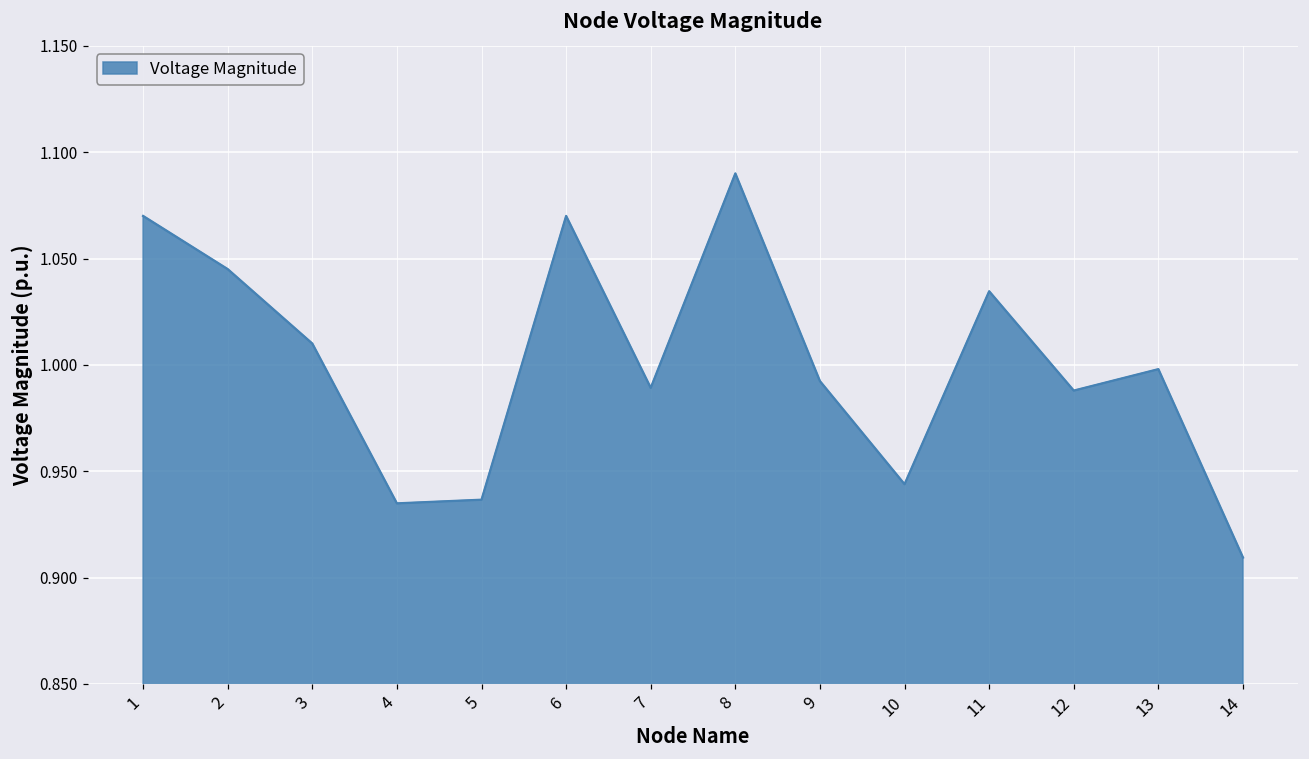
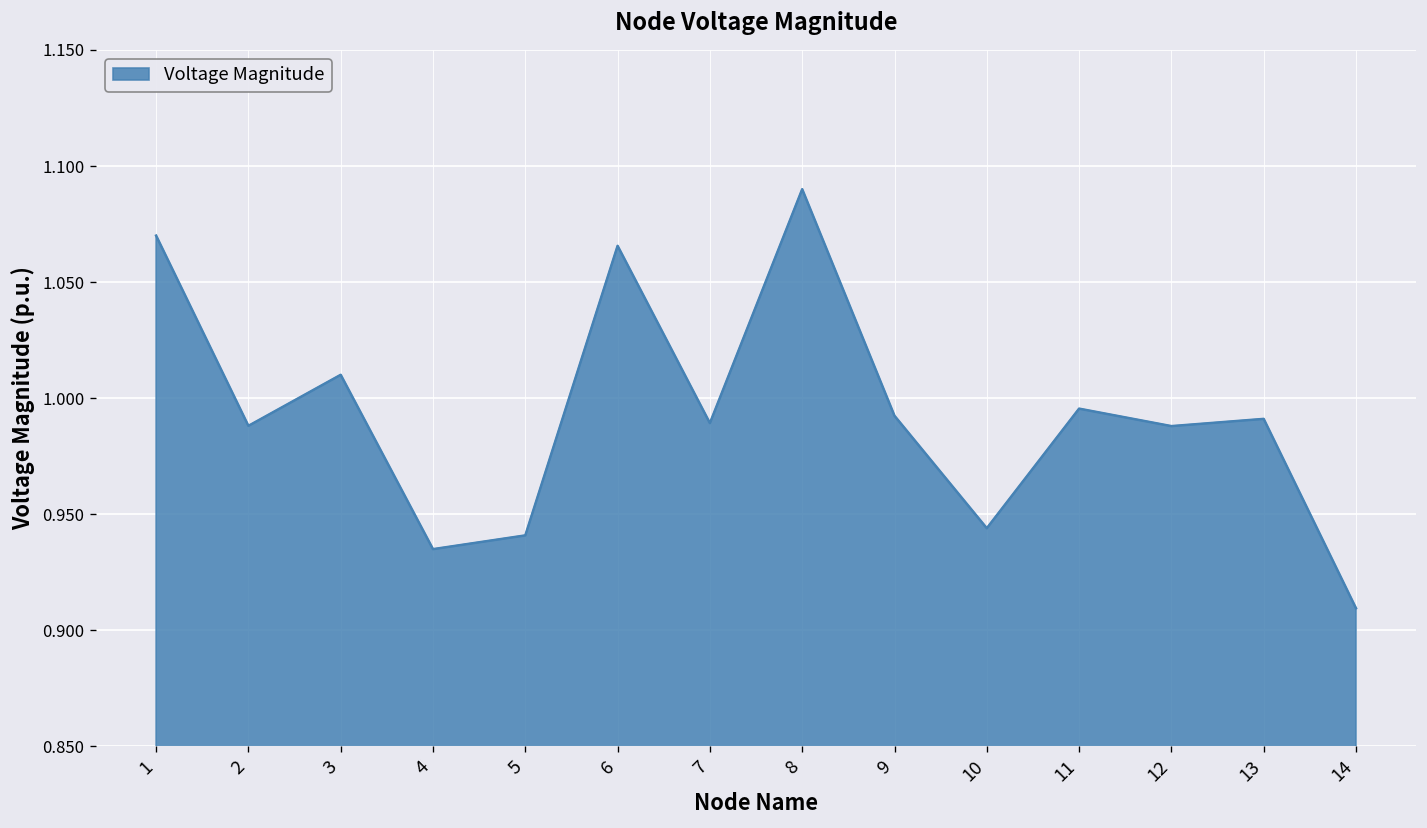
  {
    "1": 1.070,
-   "2": 1.045,
+   "2": 0.988,
    "3": 1.010,
    "4": 0.935,
-   "5": 0.937,
-   "6": 1.070,
+   "5": 0.941,
+   "6": 1.066,
    "7": 0.989,
    "8": 1.090,
    "9": 0.992,
    "10": 0.944,
-   "11": 1.035,
+   "11": 0.995,
    "12": 0.988,
-   "13": 0.998,
+   "13": 0.991,
    "14": 0.909
  }
